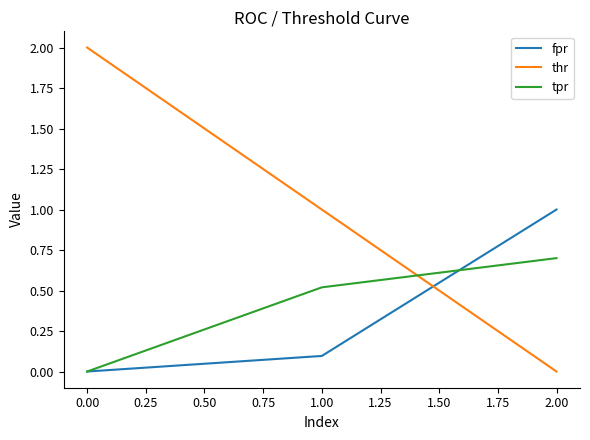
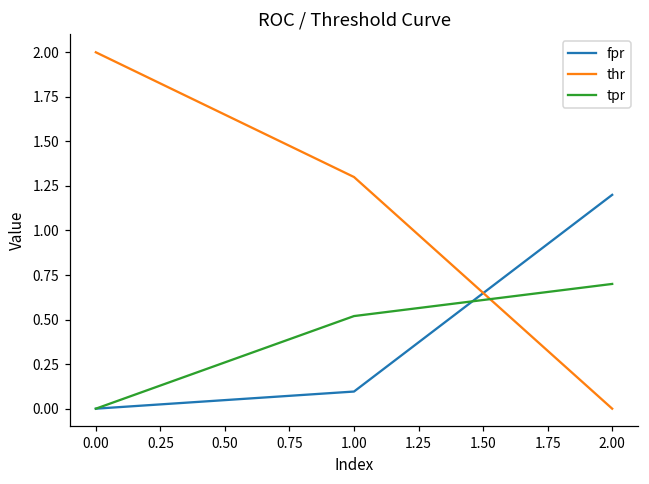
  {
    "fpr": {
      "1.00": 0.1,
-     "2.00": 1.0
+     "2.00": 1.2
    },
    "thr": {
      "0.00": 2.0,
-     "1.00": 1.0,
+     "1.00": 1.3,
      "2.00": 0.0
    },
    "tpr": {
      "1.00": 0.52,
      "2.00": 0.7
    }
  }
